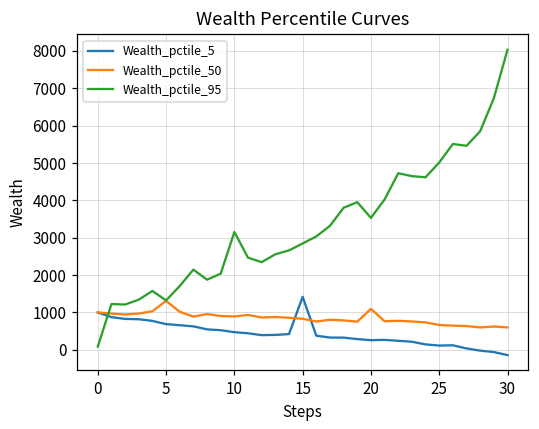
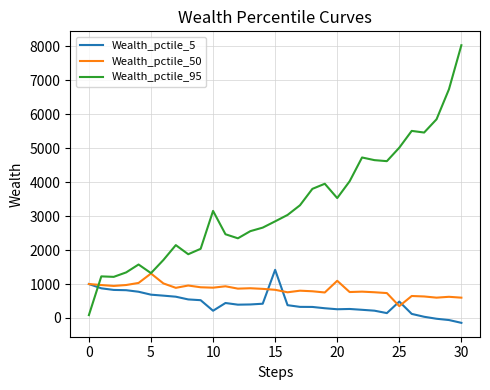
  {
    "Wealth_pctile_5": {
      "5": 700,
-     "10": 500,
+     "10": 200,
      "15": 1400,
      "20": 300,
-     "25": 100,
+     "25": 500,
      "30": -100
    },
    "Wealth_pctile_50": {
      "10": 900,
      "15": 800,
      "20": 1100,
-     "25": 700,
+     "25": 300,
      "30": 600
    },
    "Wealth_pctile_95": {
      "0": 100,
      "10": 3200,
      "15": 2800,
      "20": 3500,
      "25": 5000,
      "30": 8000
    }
  }
